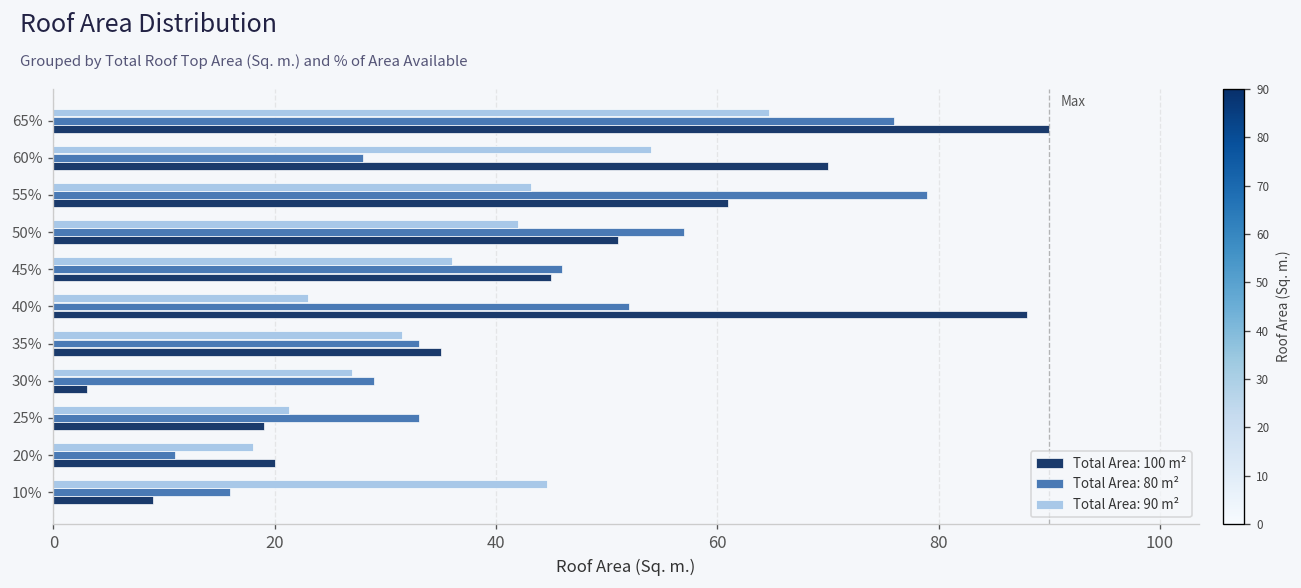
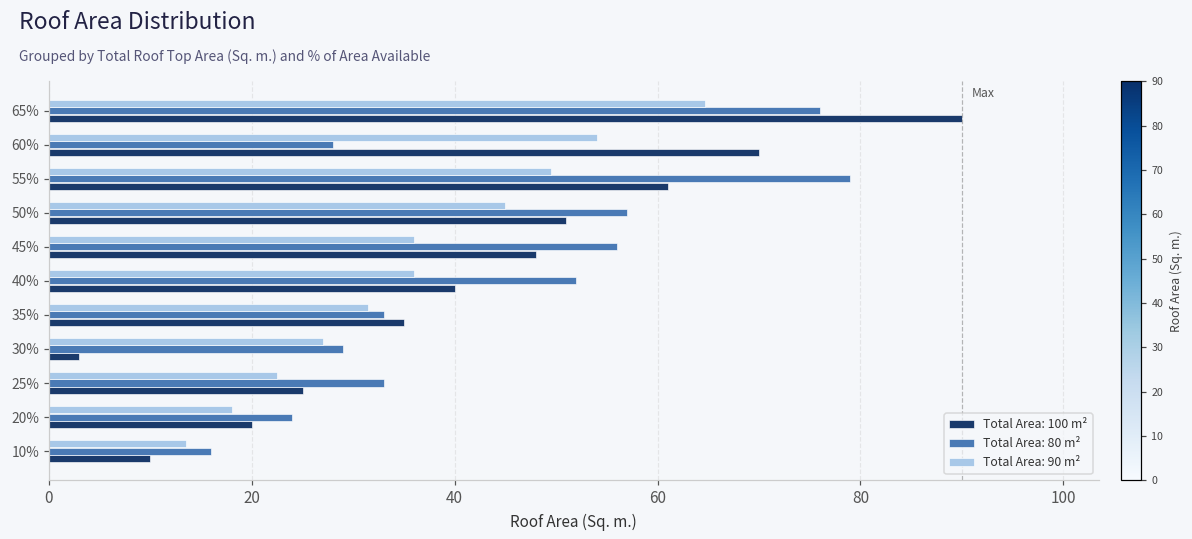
  {
    "Total Area: 100 m²": {
      "65%": 90,
      "60%": 70,
      "55%": 61,
      "50%": 51,
-     "45%": 45,
-     "40%": 88,
+     "45%": 48,
+     "40%": 40,
      "35%": 35,
      "30%": 3,
-     "25%": 19,
+     "25%": 25,
      "20%": 20,
-     "10%": 9
+     "10%": 10
    },
    "Total Area: 80 m²": {
      "65%": 76,
      "60%": 28,
      "55%": 79,
      "50%": 57,
-     "45%": 46,
+     "45%": 56,
      "40%": 52,
      "35%": 33,
      "30%": 29,
      "25%": 33,
-     "20%": 11,
+     "20%": 24,
      "10%": 16
    },
    "Total Area: 90 m²": {
      "65%": 65,
      "60%": 54,
-     "55%": 43,
-     "50%": 42,
+     "55%": 50,
+     "50%": 45,
      "45%": 36,
-     "40%": 23,
+     "40%": 36,
      "35%": 32,
      "30%": 27,
-     "25%": 21,
+     "25%": 23,
      "20%": 18,
-     "10%": 45
+     "10%": 14
    }
  }
